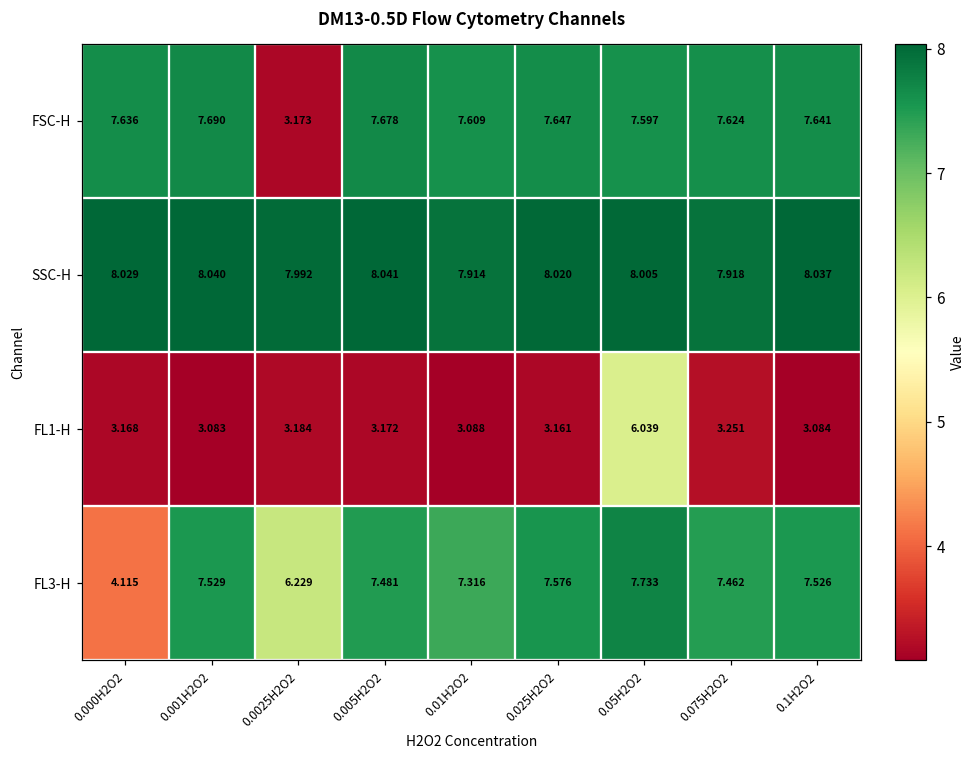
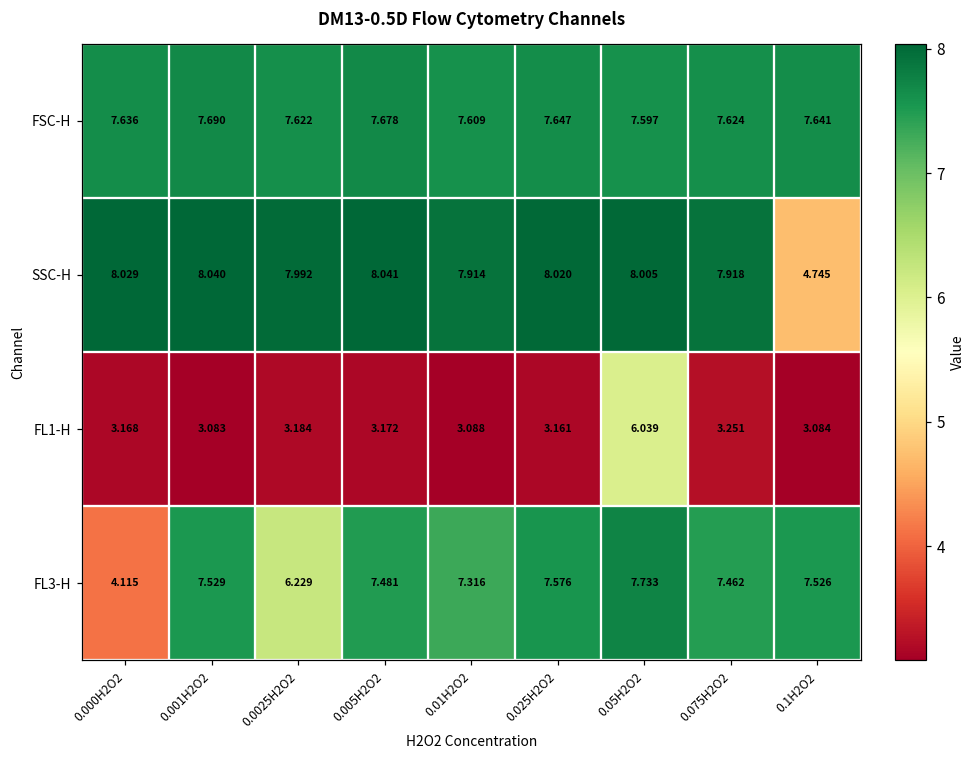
  {
    "FSC-H": {
      "0.000H2O2": 7.636,
      "0.001H2O2": 7.690,
-     "0.0025H2O2": 3.173,
+     "0.0025H2O2": 7.622,
      "0.005H2O2": 7.678,
      "0.01H2O2": 7.609,
      "0.025H2O2": 7.647,
      "0.05H2O2": 7.597,
      "0.075H2O2": 7.624,
      "0.1H2O2": 7.641
    },
    "SSC-H": {
      "0.000H2O2": 8.029,
      "0.001H2O2": 8.040,
      "0.0025H2O2": 7.992,
      "0.005H2O2": 8.041,
      "0.01H2O2": 7.914,
      "0.025H2O2": 8.020,
      "0.05H2O2": 8.005,
      "0.075H2O2": 7.918,
-     "0.1H2O2": 8.037
+     "0.1H2O2": 4.745
    },
    "FL1-H": {
      "0.000H2O2": 3.168,
      "0.001H2O2": 3.083,
      "0.0025H2O2": 3.184,
      "0.005H2O2": 3.172,
      "0.01H2O2": 3.088,
      "0.025H2O2": 3.161,
      "0.05H2O2": 6.039,
      "0.075H2O2": 3.251,
      "0.1H2O2": 3.084
    },
    "FL3-H": {
      "0.000H2O2": 4.115,
      "0.001H2O2": 7.529,
      "0.0025H2O2": 6.229,
      "0.005H2O2": 7.481,
      "0.01H2O2": 7.316,
      "0.025H2O2": 7.576,
      "0.05H2O2": 7.733,
      "0.075H2O2": 7.462,
      "0.1H2O2": 7.526
    }
  }
